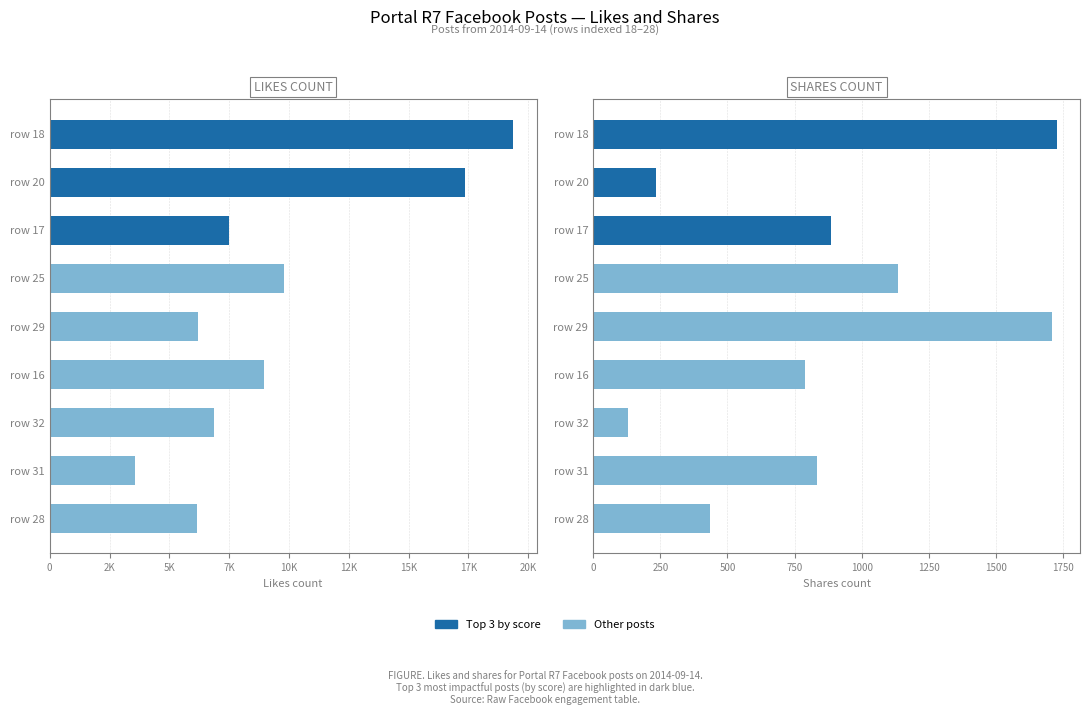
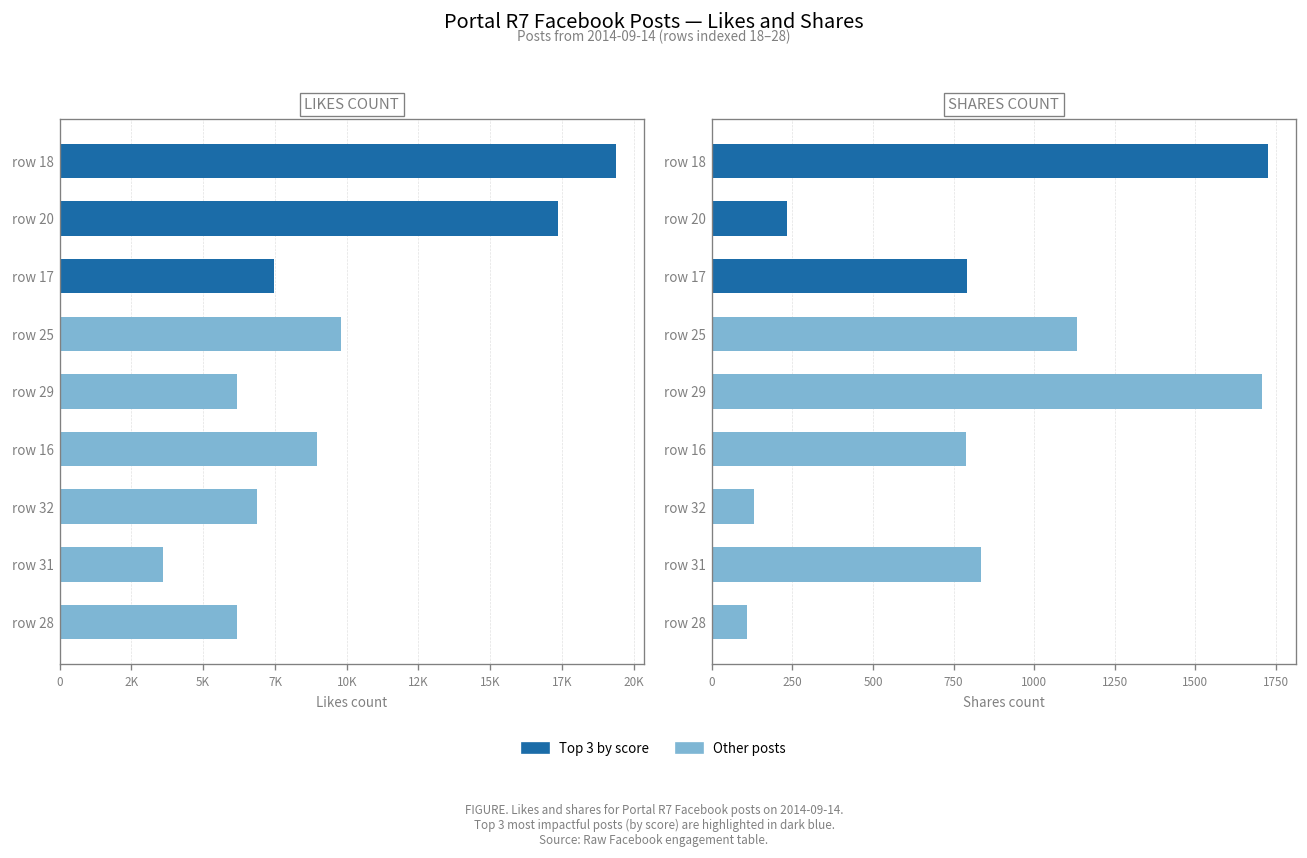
  {
    "SHARES COUNT": {
      "row 18": 1730,
      "row 20": 230,
-     "row 17": 890,
+     "row 17": 790,
      "row 25": 1130,
      "row 29": 1710,
      "row 16": 790,
      "row 32": 130,
      "row 31": 830,
-     "row 28": 430
+     "row 28": 110
    }
  }
